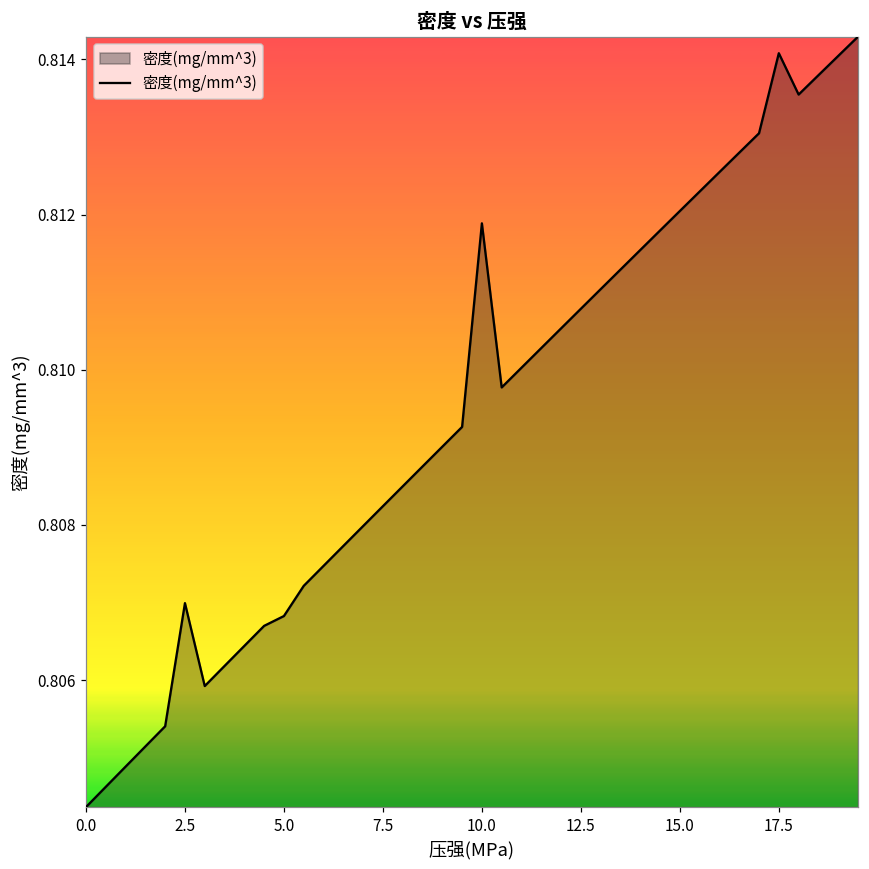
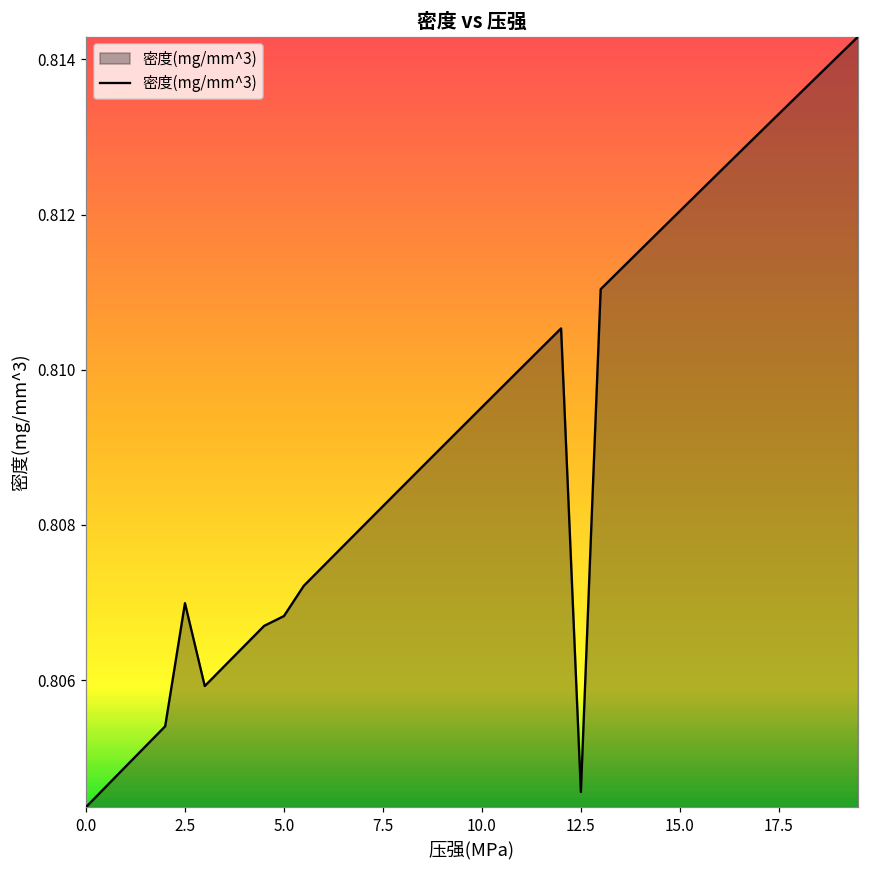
  {
    "0.0": 0.8044,
    "2.5": 0.8070,
    "5.0": 0.8068,
    "7.5": 0.8082,
-   "10.0": 0.8119,
-   "12.5": 0.8108,
+   "10.0": 0.8095,
+   "12.5": 0.8046,
    "15.0": 0.8120,
-   "17.5": 0.8141
+   "17.5": 0.8133
  }
